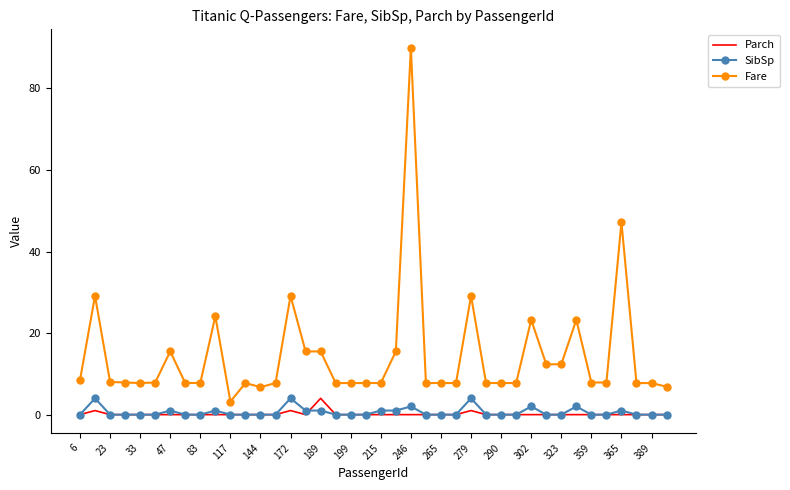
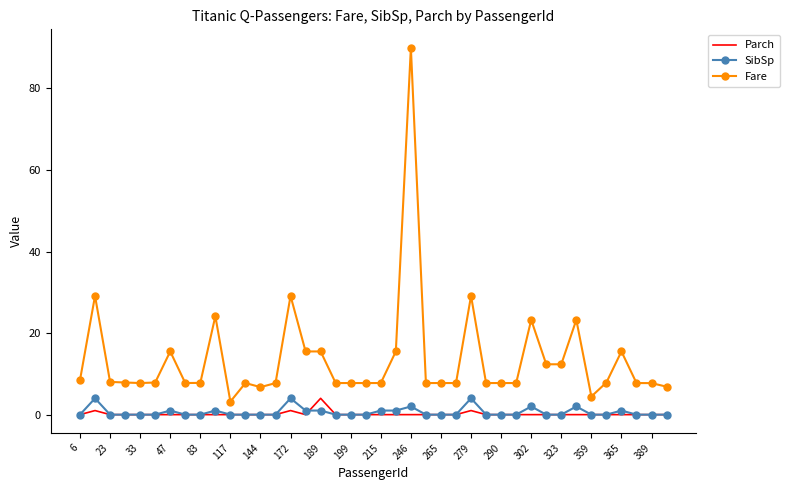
  {
    "Parch": {
      "47": 0,
      "172": 1,
      "189": 4,
      "215": 0,
      "246": 0,
      "279": 1,
      "302": 0,
      "365": 0
    },
    "SibSp": {
      "47": 1,
      "172": 4,
      "189": 1,
      "215": 1,
      "246": 2,
      "279": 4,
      "302": 2,
      "365": 1
    },
    "Fare": {
      "6": 8,
      "47": 16,
      "83": 8,
      "117": 3,
      "144": 7,
      "172": 29,
      "189": 16,
      "199": 8,
      "215": 8,
      "246": 90,
      "265": 8,
      "279": 29,
      "290": 8,
      "302": 23,
      "323": 12,
-     "359": 8,
-     "365": 47,
+     "359": 4,
+     "365": 16,
      "389": 8
    }
  }
